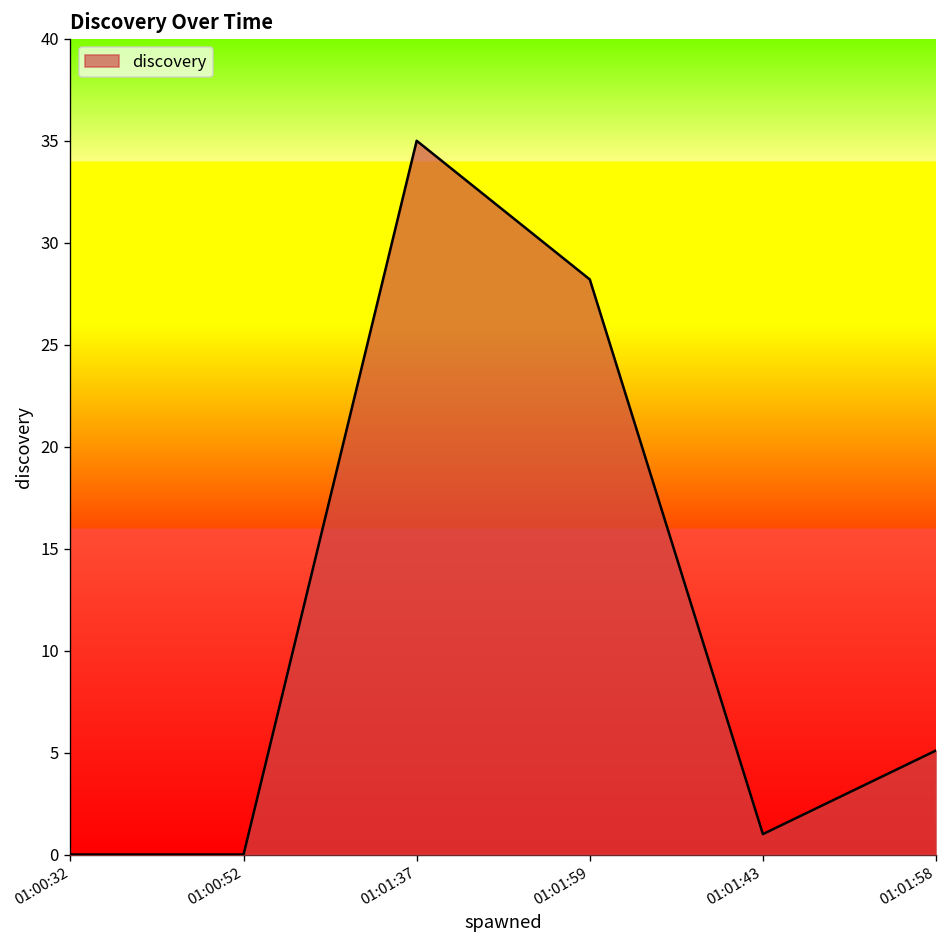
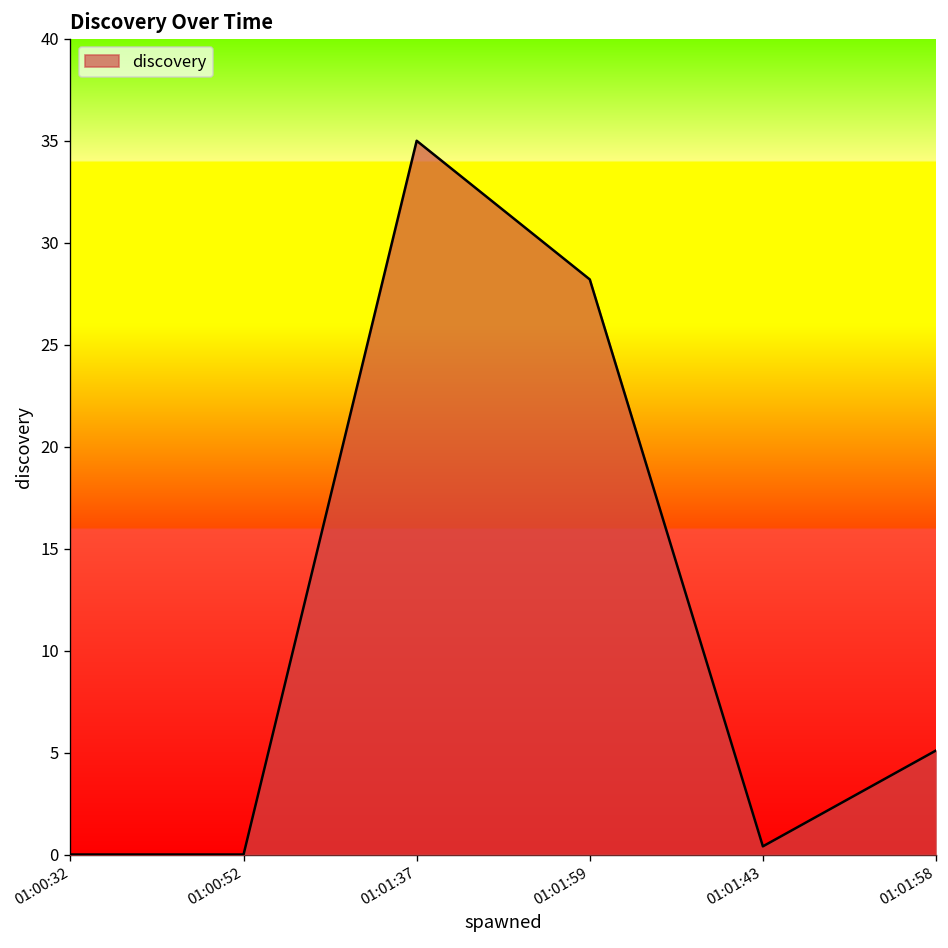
  {
    "01:00:32": 0.0,
    "01:00:52": 0.0,
    "01:01:37": 35.0,
    "01:01:59": 28.2,
-   "01:01:43": 1.0,
+   "01:01:43": 0.4,
    "01:01:58": 5.1
  }
